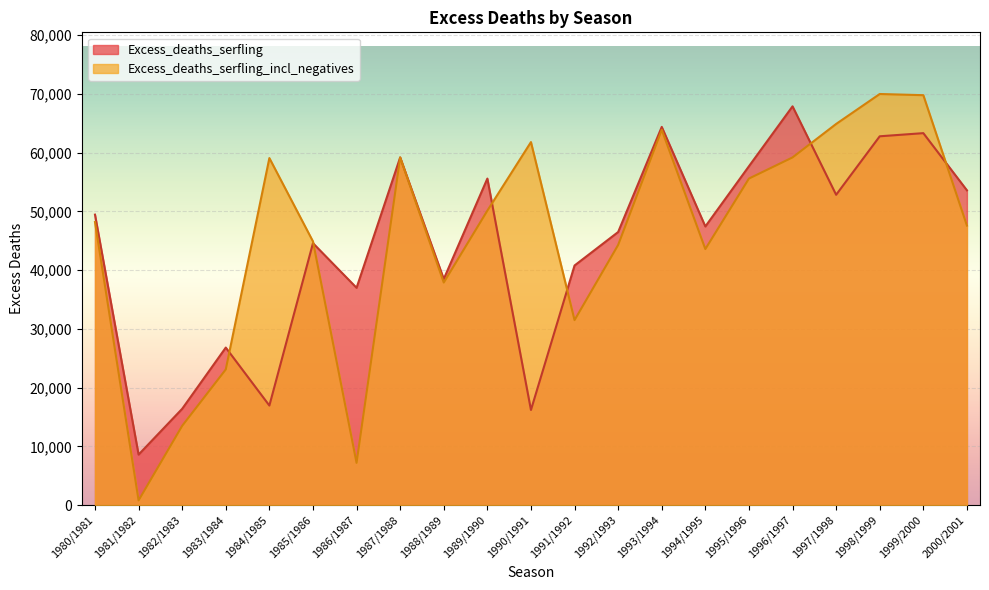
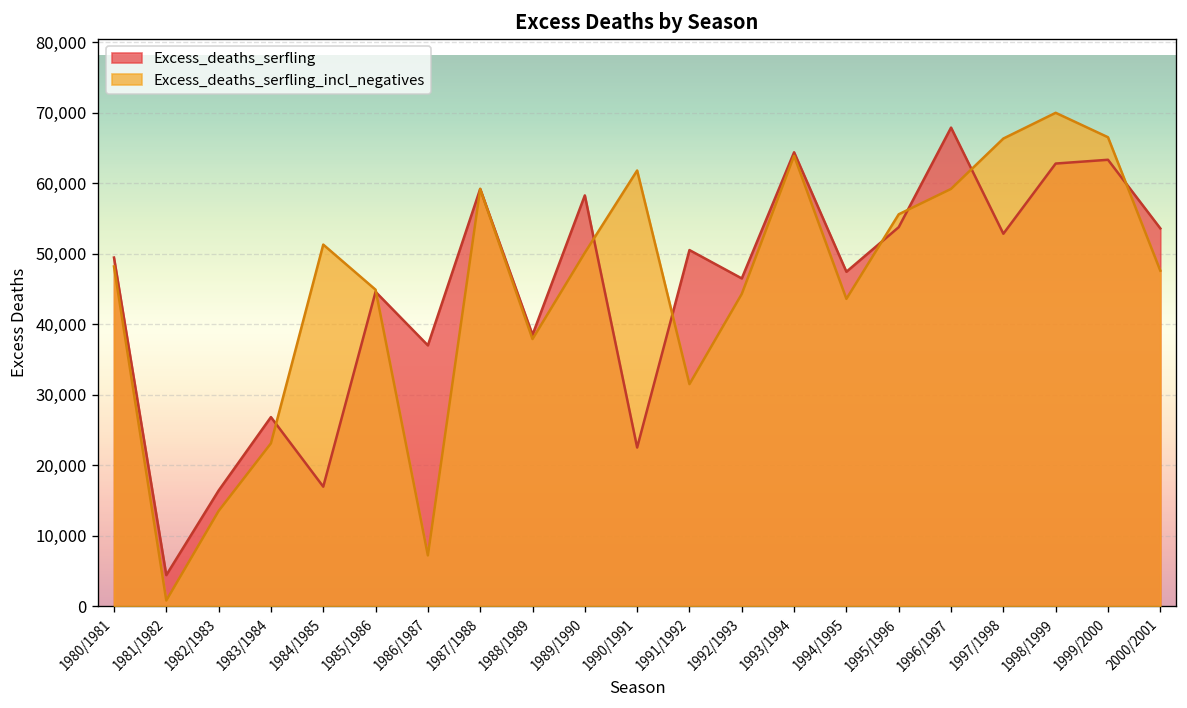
  {
    "Excess_deaths_serfling": {
      "1980/1981": "49,000",
-     "1981/1982": "9,000",
+     "1981/1982": "4,000",
      "1982/1983": "16,000",
      "1983/1984": "27,000",
      "1984/1985": "17,000",
      "1986/1987": "37,000",
      "1988/1989": "39,000",
-     "1989/1990": "56,000",
-     "1990/1991": "16,000",
-     "1991/1992": "41,000",
+     "1989/1990": "58,000",
+     "1990/1991": "23,000",
+     "1991/1992": "51,000",
      "1992/1993": "47,000",
      "1993/1994": "64,000",
      "1994/1995": "47,000",
-     "1995/1996": "58,000",
+     "1995/1996": "54,000",
      "1996/1997": "68,000",
      "1997/1998": "53,000",
      "1998/1999": "63,000",
      "1999/2000": "63,000",
      "2000/2001": "54,000"
    },
    "Excess_deaths_serfling_incl_negatives": {
      "1980/1981": "48,000",
      "1981/1982": "1,000",
      "1982/1983": "14,000",
      "1983/1984": "23,000",
-     "1984/1985": "59,000",
+     "1984/1985": "51,000",
      "1986/1987": "7,000",
      "1988/1989": "38,000",
      "1989/1990": "50,000",
      "1990/1991": "62,000",
      "1991/1992": "32,000",
      "1992/1993": "44,000",
      "1993/1994": "64,000",
      "1994/1995": "44,000",
      "1995/1996": "56,000",
      "1996/1997": "59,000",
-     "1997/1998": "65,000",
+     "1997/1998": "66,000",
      "1998/1999": "70,000",
-     "1999/2000": "70,000",
+     "1999/2000": "67,000",
      "2000/2001": "48,000"
    }
  }
